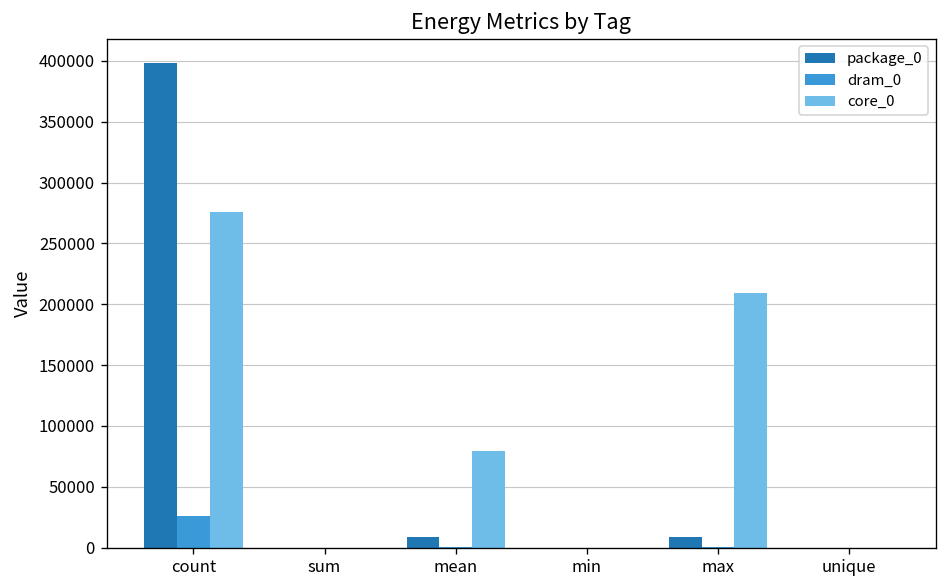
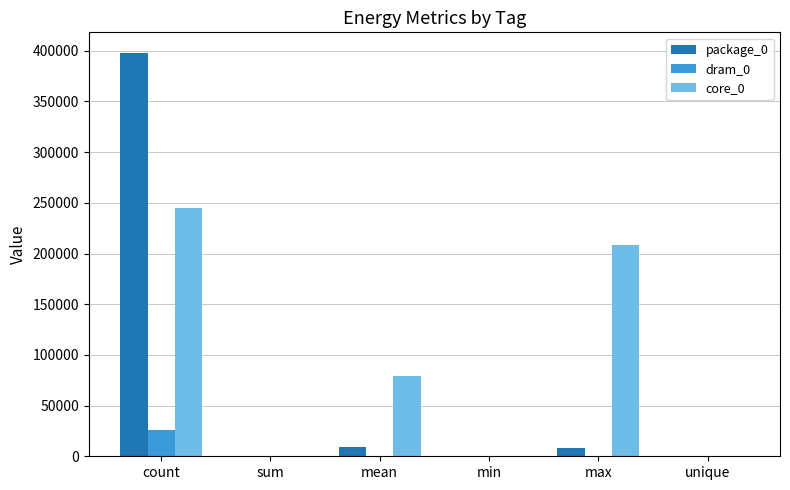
  {
    "core_0": {
-     "count": 276000,
+     "count": 244000,
      "sum": 0,
      "mean": 79000,
      "min": 0,
      "max": 209000,
      "unique": 0
    }
  }
